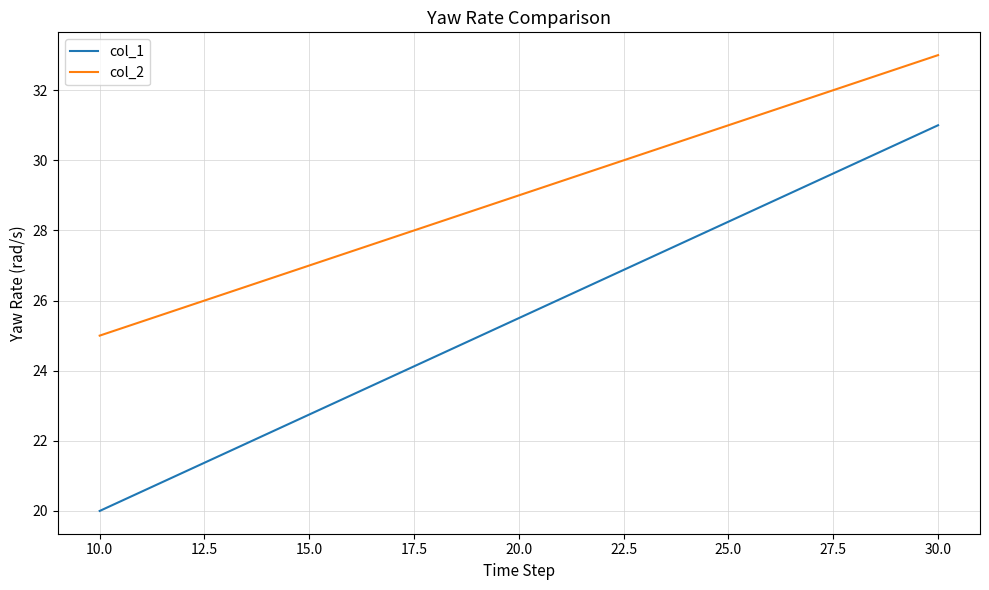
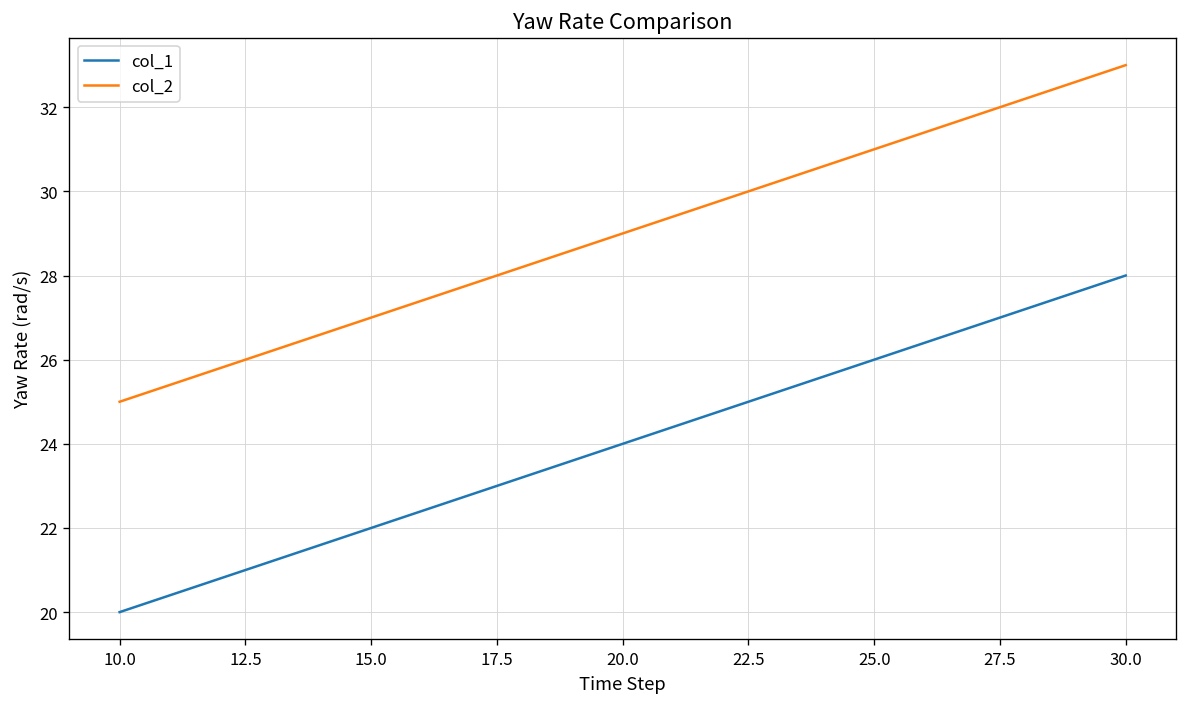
  {
    "col_1": {
      "10.0": 20,
-     "30.0": 31
+     "30.0": 28
    },
    "col_2": {
      "10.0": 25,
      "30.0": 33
    }
  }
